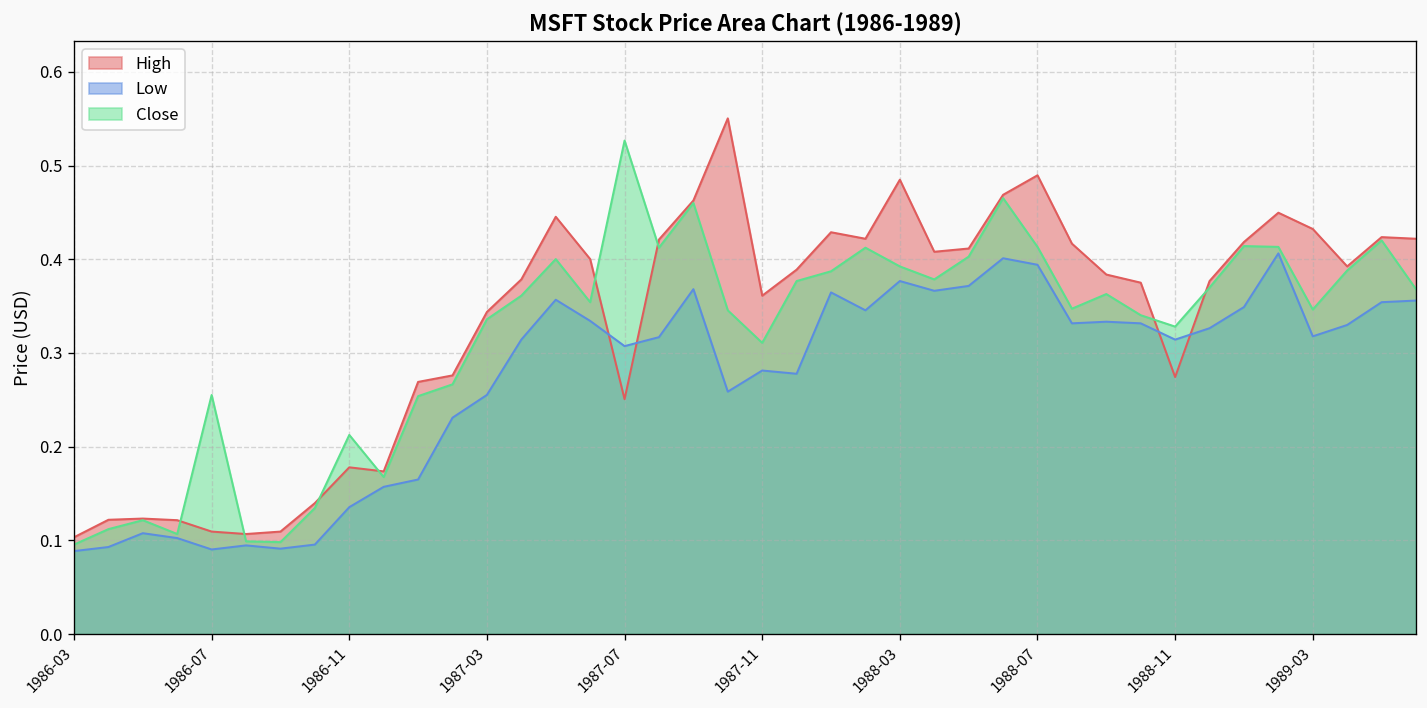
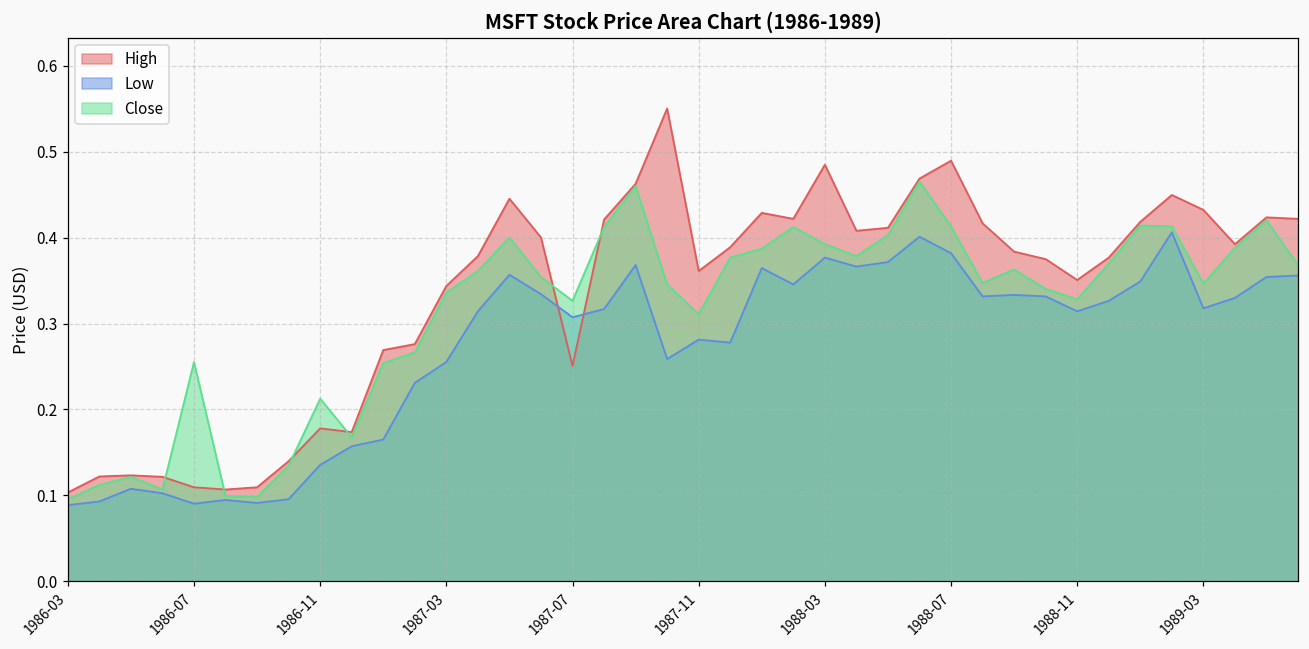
  {
    "High": {
      "1986-03": 0.10,
      "1986-07": 0.11,
      "1986-11": 0.18,
      "1987-03": 0.34,
      "1987-07": 0.25,
      "1987-11": 0.36,
      "1988-03": 0.48,
      "1988-07": 0.49,
-     "1988-11": 0.27,
+     "1988-11": 0.35,
      "1989-03": 0.43
    },
    "Low": {
      "1986-03": 0.09,
      "1986-07": 0.09,
      "1986-11": 0.14,
      "1987-03": 0.26,
      "1987-07": 0.31,
      "1987-11": 0.28,
      "1988-03": 0.38,
-     "1988-07": 0.39,
+     "1988-07": 0.38,
      "1988-11": 0.31,
      "1989-03": 0.32
    },
    "Close": {
      "1986-03": 0.10,
      "1986-07": 0.26,
      "1986-11": 0.21,
      "1987-03": 0.34,
-     "1987-07": 0.53,
+     "1987-07": 0.33,
      "1987-11": 0.31,
      "1988-03": 0.39,
      "1988-07": 0.41,
      "1988-11": 0.33,
      "1989-03": 0.35
    }
  }
